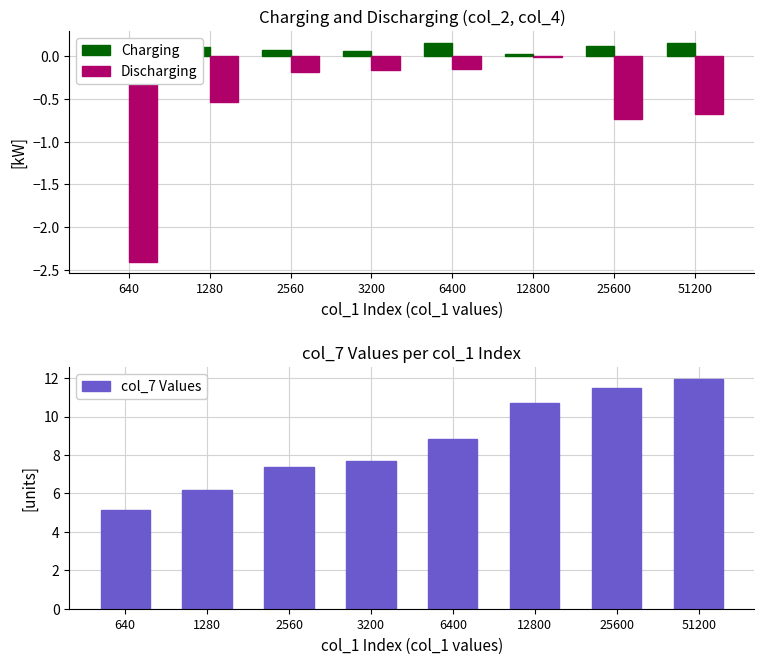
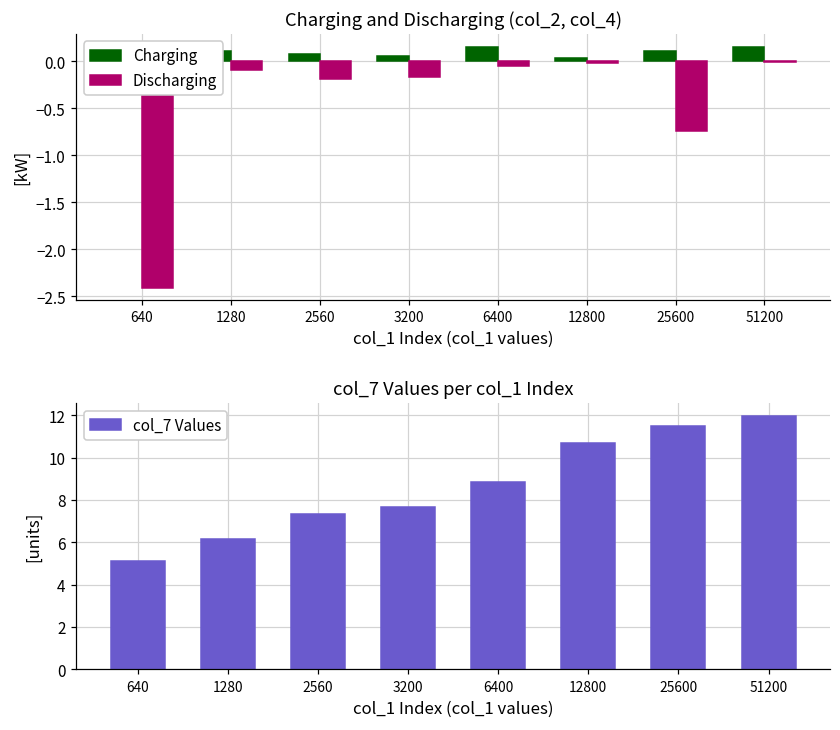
  {
    "Charging and Discharging (col_2, col_4)": {
      "Charging": {
        "2560": 0.1,
        "3200": 0.1,
        "6400": 0.2,
        "12800": 0.0,
        "25600": 0.1,
        "51200": 0.2
      },
      "Discharging": {
        "640": -2.4,
-       "1280": -0.5,
+       "1280": -0.1,
        "2560": -0.2,
        "3200": -0.2,
-       "6400": -0.2,
+       "6400": 0.0,
        "25600": -0.7,
-       "51200": -0.7
+       "51200": 0.0
      }
    },
    "col_7 Values per col_1 Index": {
      "640": 5.1,
      "1280": 6.2,
      "2560": 7.4,
      "3200": 7.7,
      "6400": 8.9,
      "12800": 10.7,
      "25600": 11.5,
      "51200": 12.0
    }
  }
